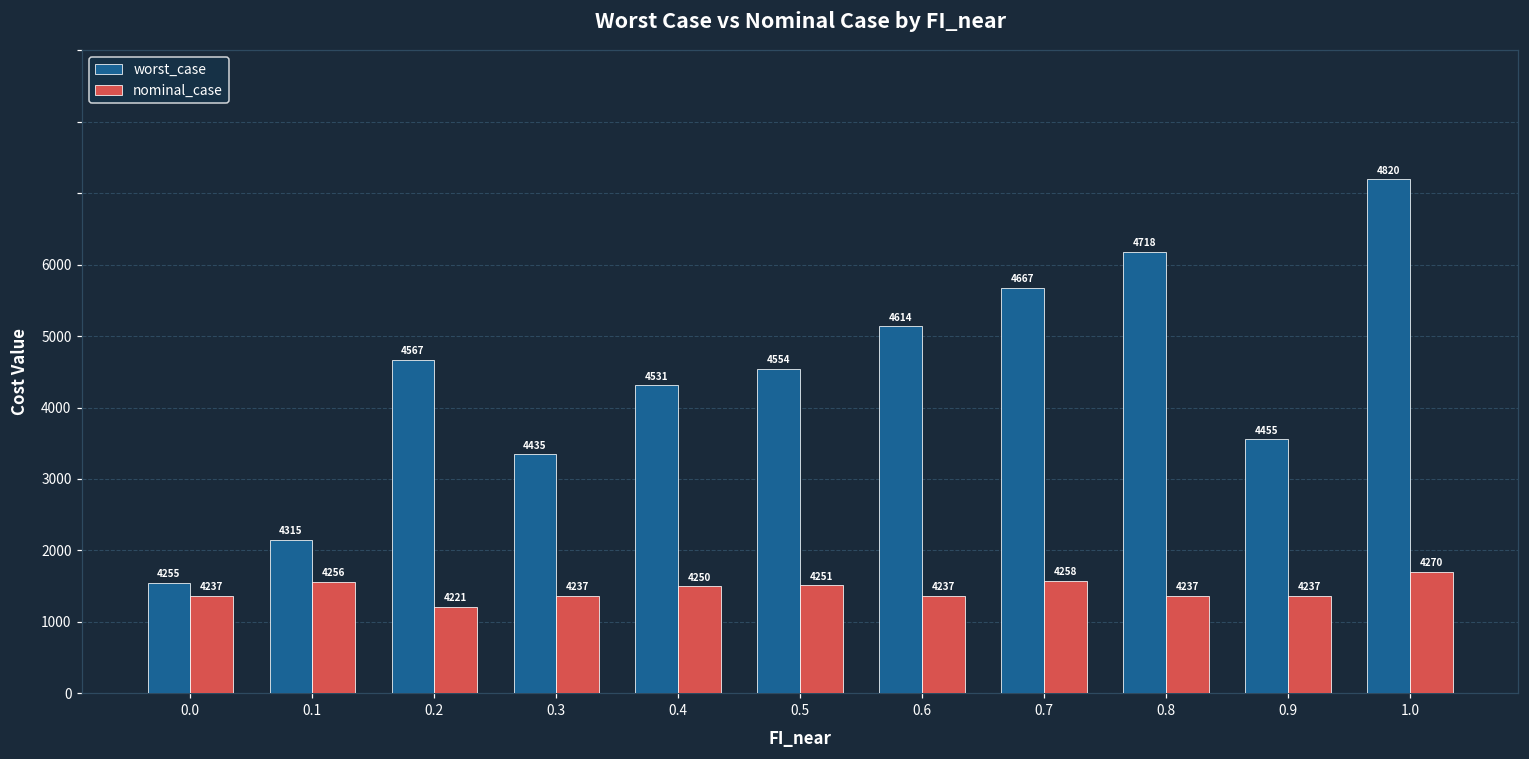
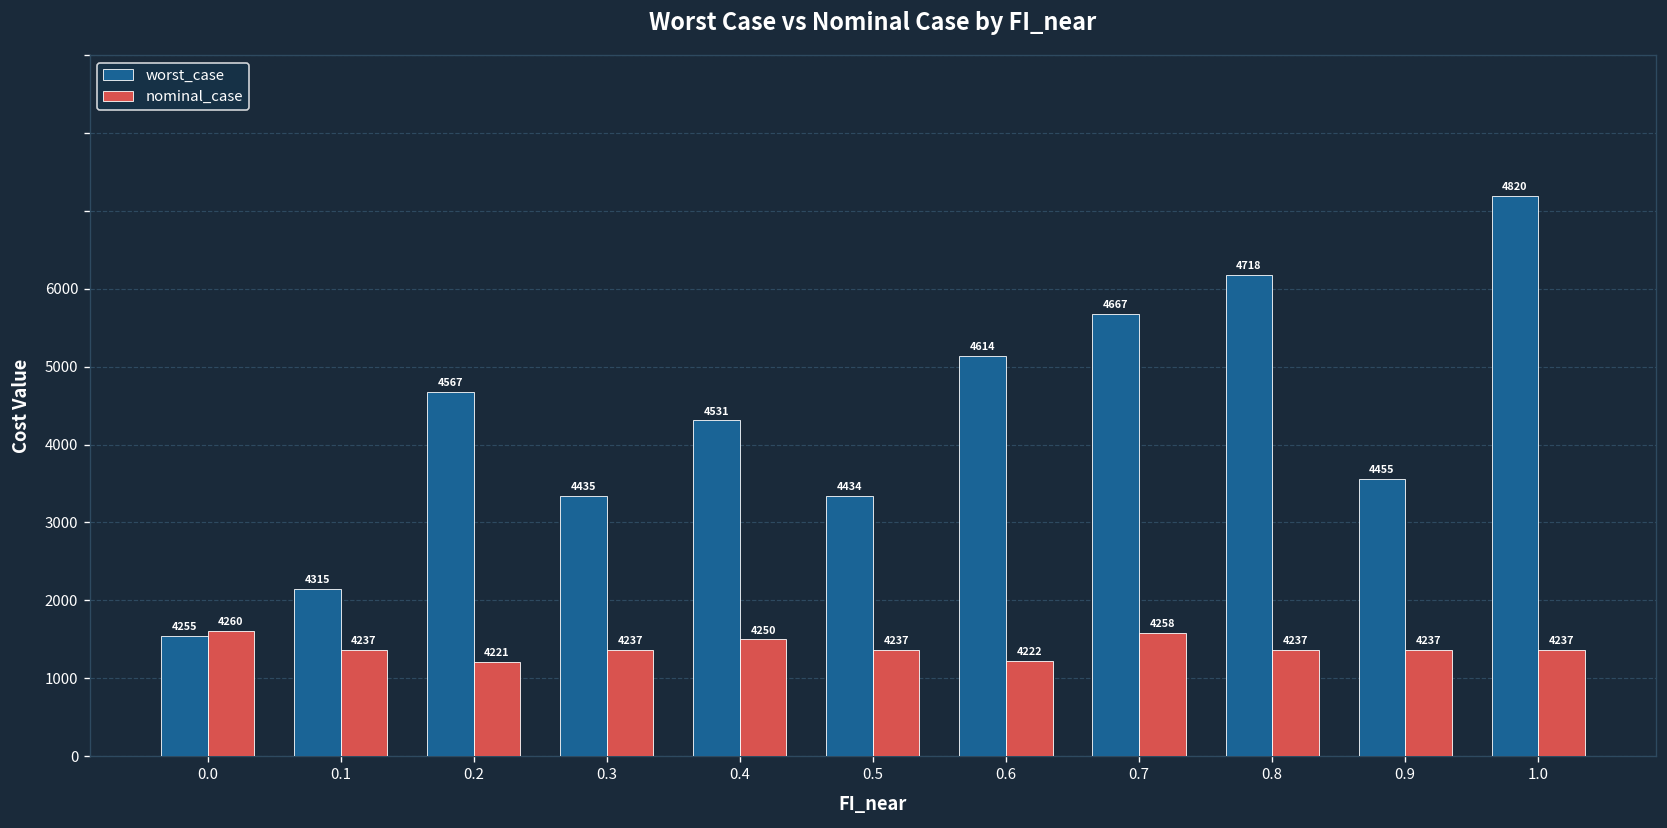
  {
    "worst_case": {
      "0.0": 4255,
      "0.1": 4315,
      "0.2": 4567,
      "0.3": 4435,
      "0.4": 4531,
-     "0.5": 4554,
+     "0.5": 4434,
      "0.6": 4614,
      "0.7": 4667,
      "0.8": 4718,
      "0.9": 4455,
      "1.0": 4820
    },
    "nominal_case": {
-     "0.0": 4237,
-     "0.1": 4256,
+     "0.0": 4260,
+     "0.1": 4237,
      "0.2": 4221,
      "0.3": 4237,
      "0.4": 4250,
-     "0.5": 4251,
-     "0.6": 4237,
+     "0.5": 4237,
+     "0.6": 4222,
      "0.7": 4258,
      "0.8": 4237,
      "0.9": 4237,
-     "1.0": 4270
+     "1.0": 4237
    }
  }
